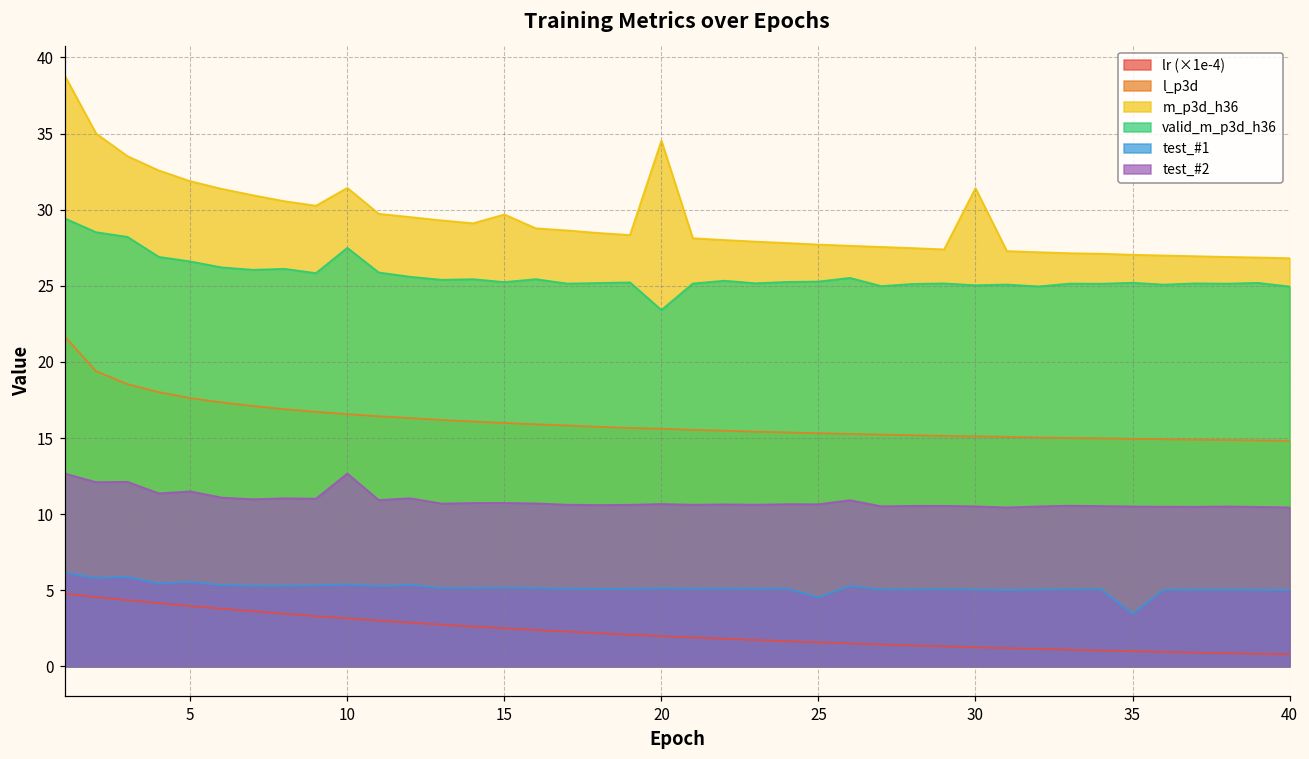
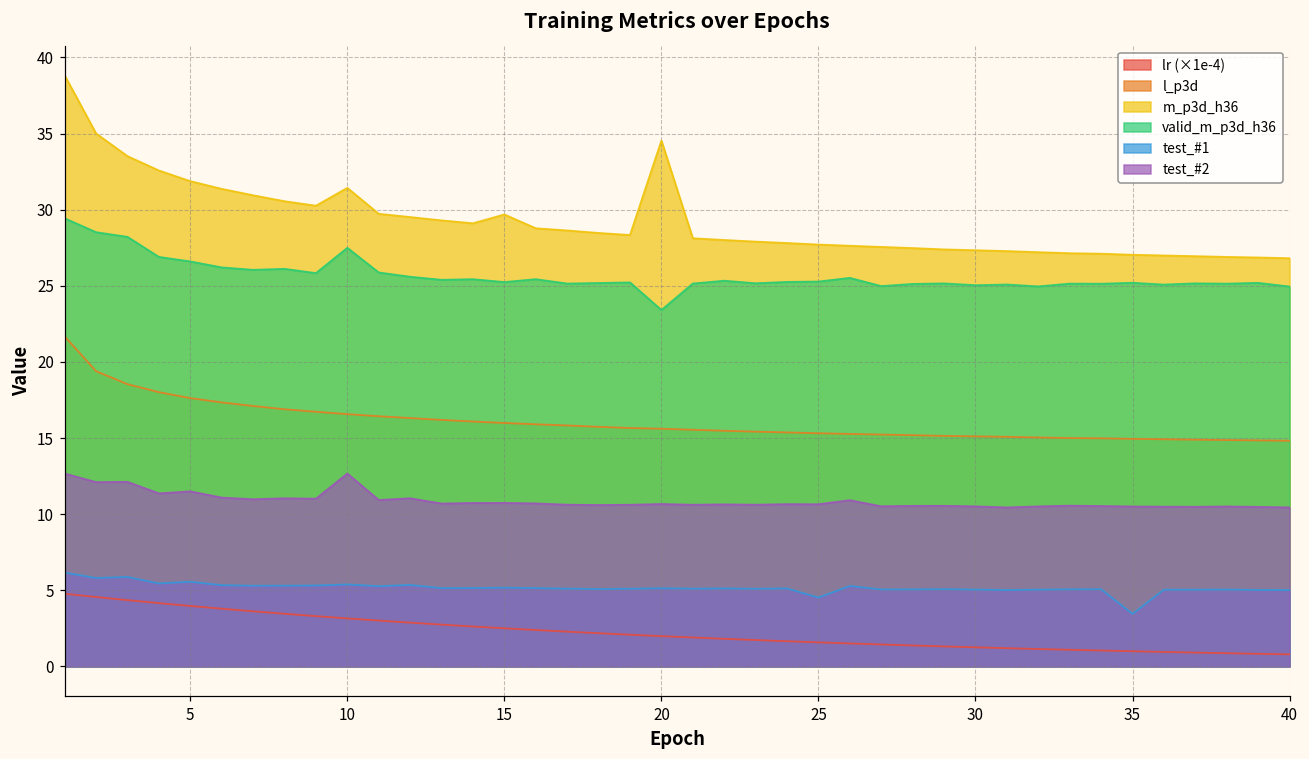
  {
    "m_p3d_h36": {
      "5": 31.9,
      "10": 31.4,
      "15": 29.7,
      "20": 34.5,
      "25": 27.7,
-     "30": 31.4,
+     "30": 27.3,
      "35": 27.0,
      "40": 26.8
    },
    "valid_m_p3d_h36": {
      "5": 26.6,
      "10": 27.5,
      "15": 25.2,
      "20": 23.4,
      "25": 25.3,
      "30": 25.0,
      "35": 25.2,
      "40": 25.0
    },
    "test_#1": {
      "5": 5.6,
      "10": 5.4,
      "15": 5.2,
      "20": 5.1,
      "25": 4.5,
      "30": 5.1,
      "35": 3.5,
      "40": 5.0
    },
    "test_#2": {
      "5": 11.5,
      "10": 12.7,
      "15": 10.7,
      "20": 10.7,
      "25": 10.7,
      "30": 10.5,
      "35": 10.5,
      "40": 10.4
    }
  }
